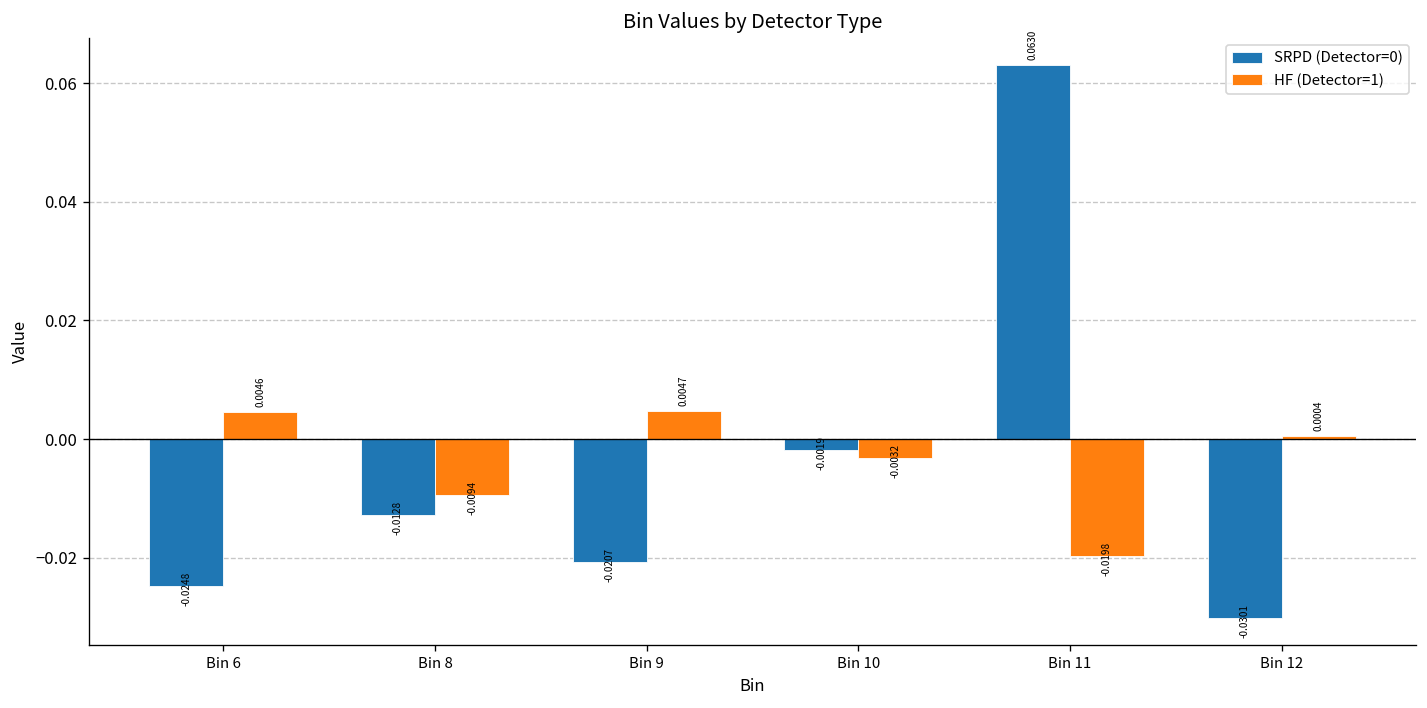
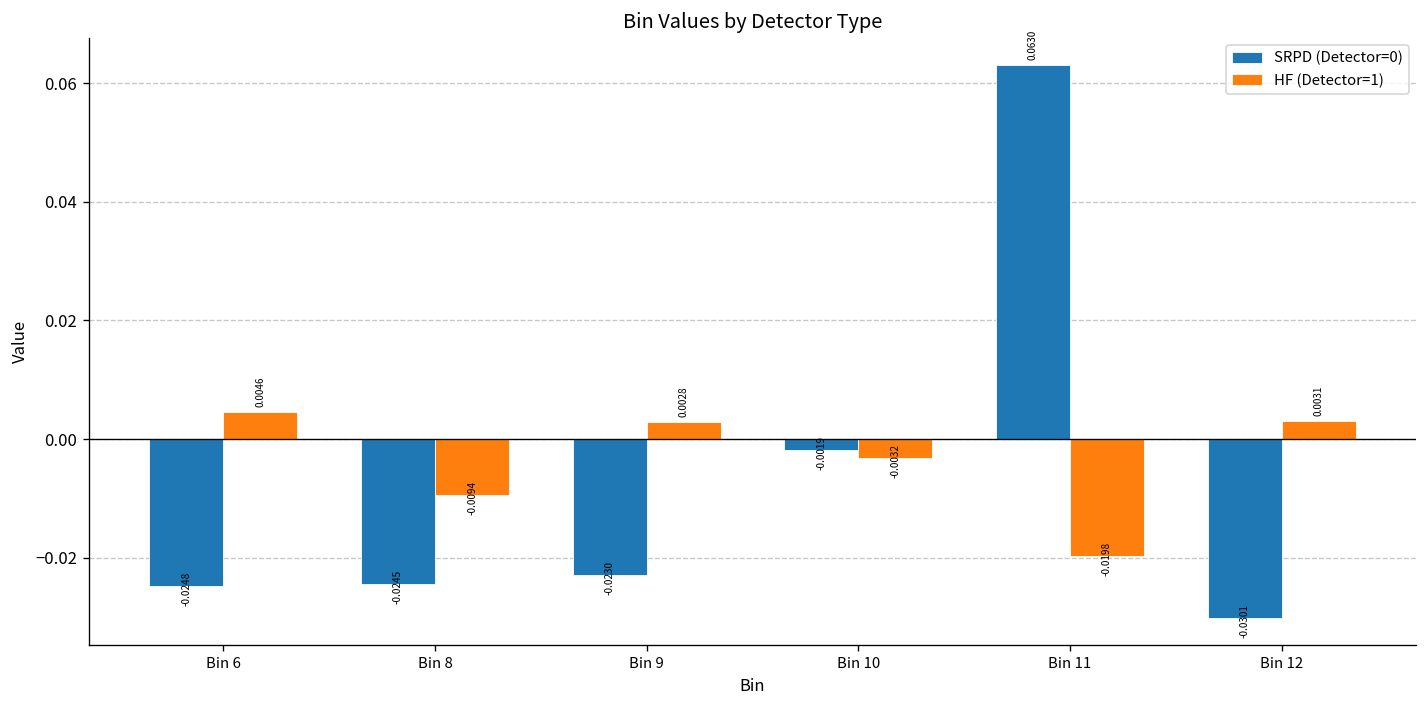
  {
    "SRPD (Detector=0)": {
      "Bin 6": -0.0248,
-     "Bin 8": -0.0128,
-     "Bin 9": -0.0207,
+     "Bin 8": -0.0245,
+     "Bin 9": -0.0230,
      "Bin 10": -0.0019,
      "Bin 11": 0.0630,
      "Bin 12": -0.0301
    },
    "HF (Detector=1)": {
      "Bin 6": 0.0046,
      "Bin 8": -0.0094,
-     "Bin 9": 0.0047,
+     "Bin 9": 0.0028,
      "Bin 10": -0.0032,
      "Bin 11": -0.0198,
-     "Bin 12": 0.0004
+     "Bin 12": 0.0031
    }
  }
